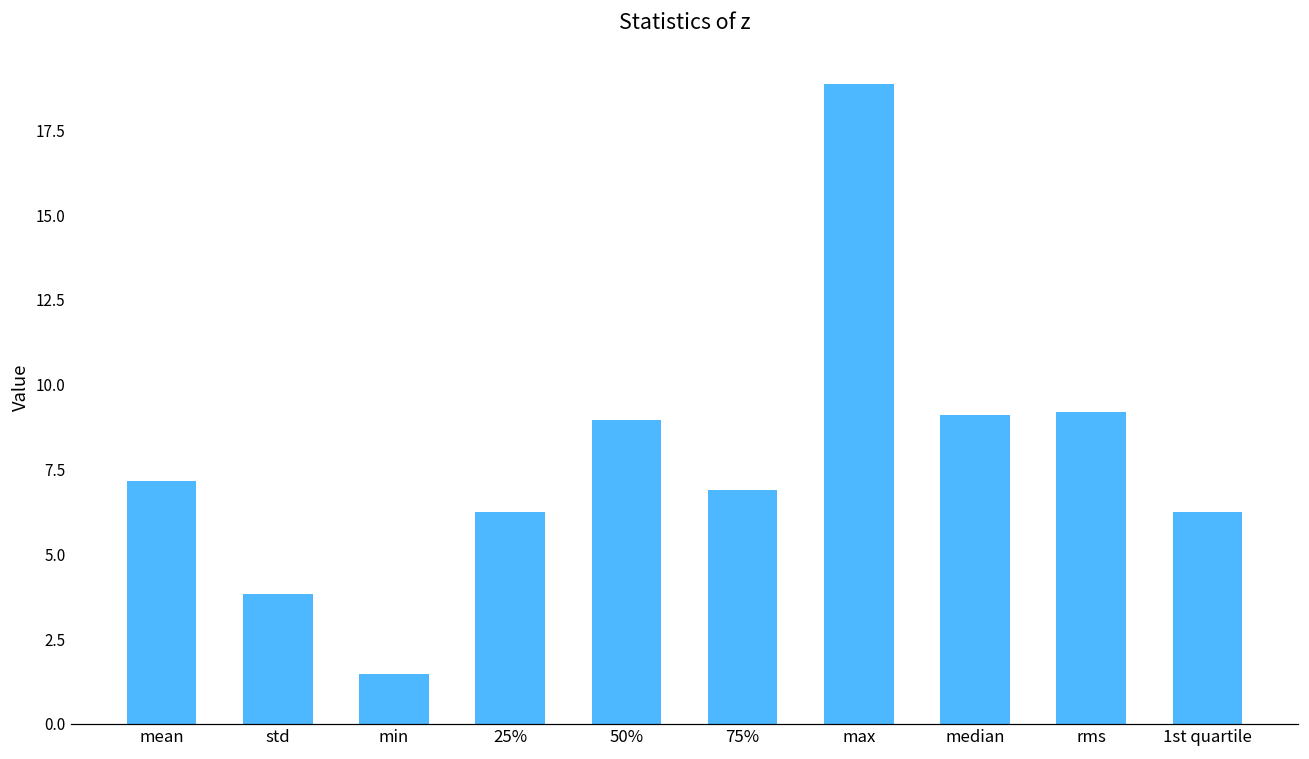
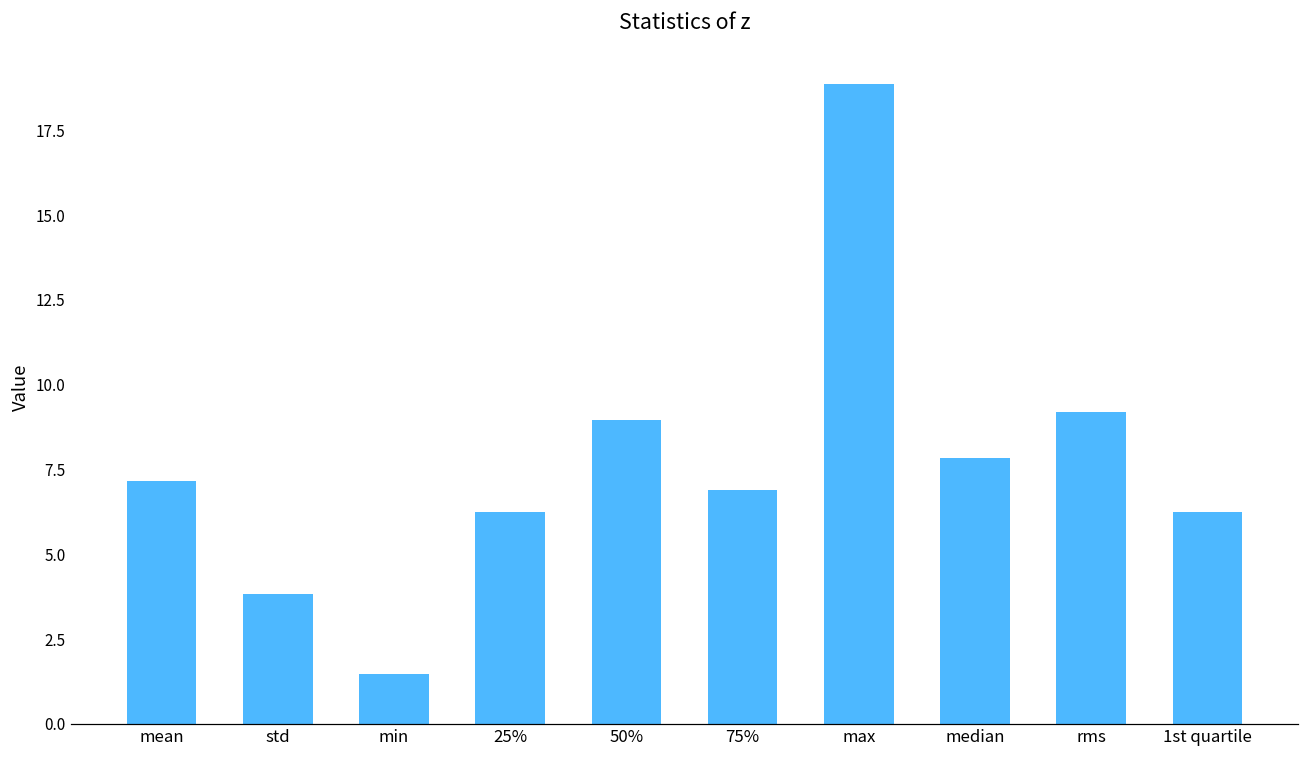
  {
    "mean": 7.2,
    "std": 3.8,
    "min": 1.5,
    "25%": 6.2,
    "50%": 9.0,
    "75%": 6.9,
    "max": 18.9,
-   "median": 9.1,
+   "median": 7.8,
    "rms": 9.2,
    "1st quartile": 6.2
  }
